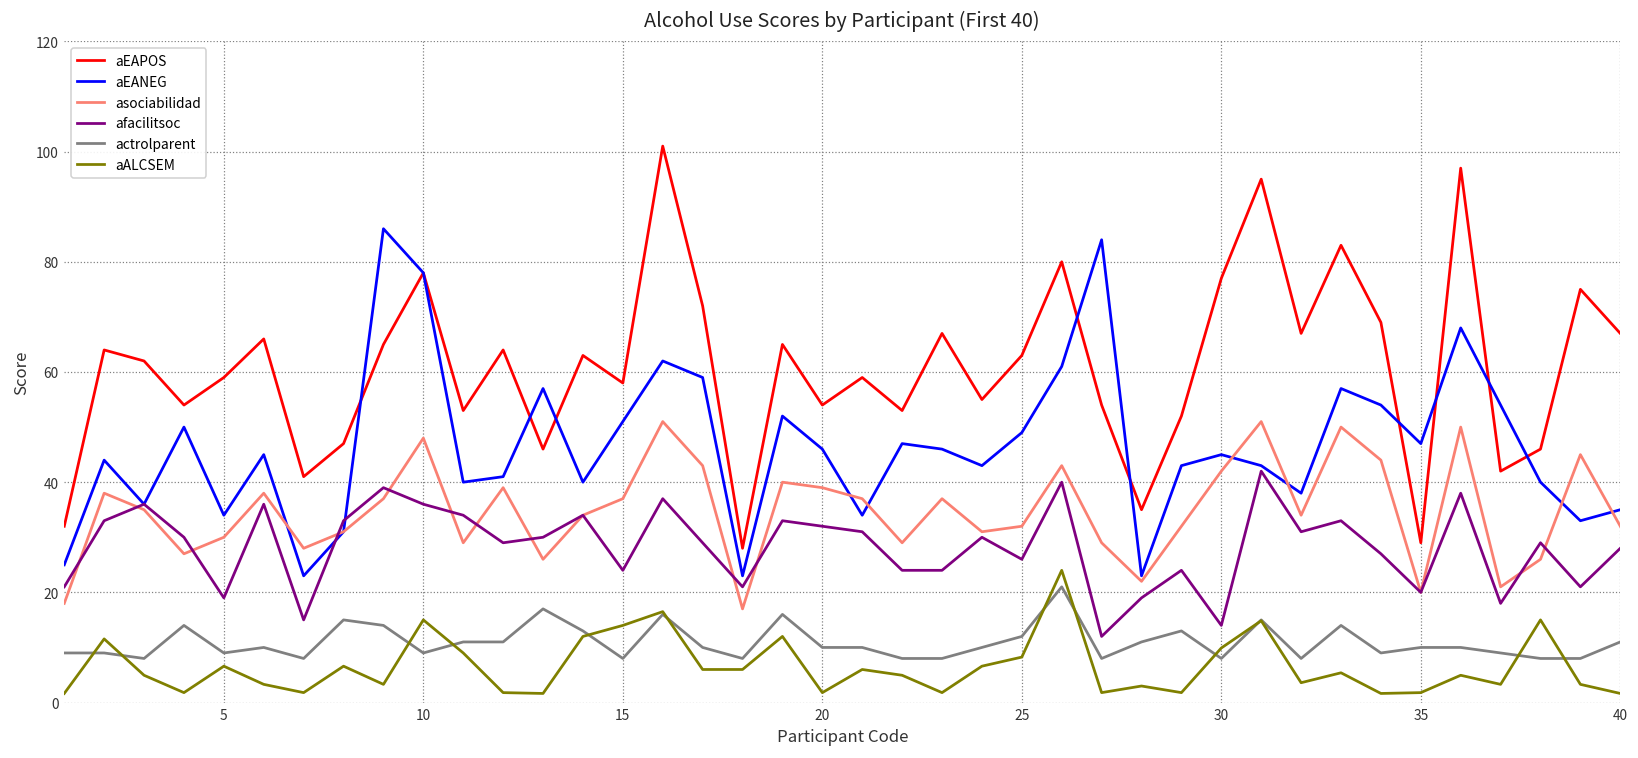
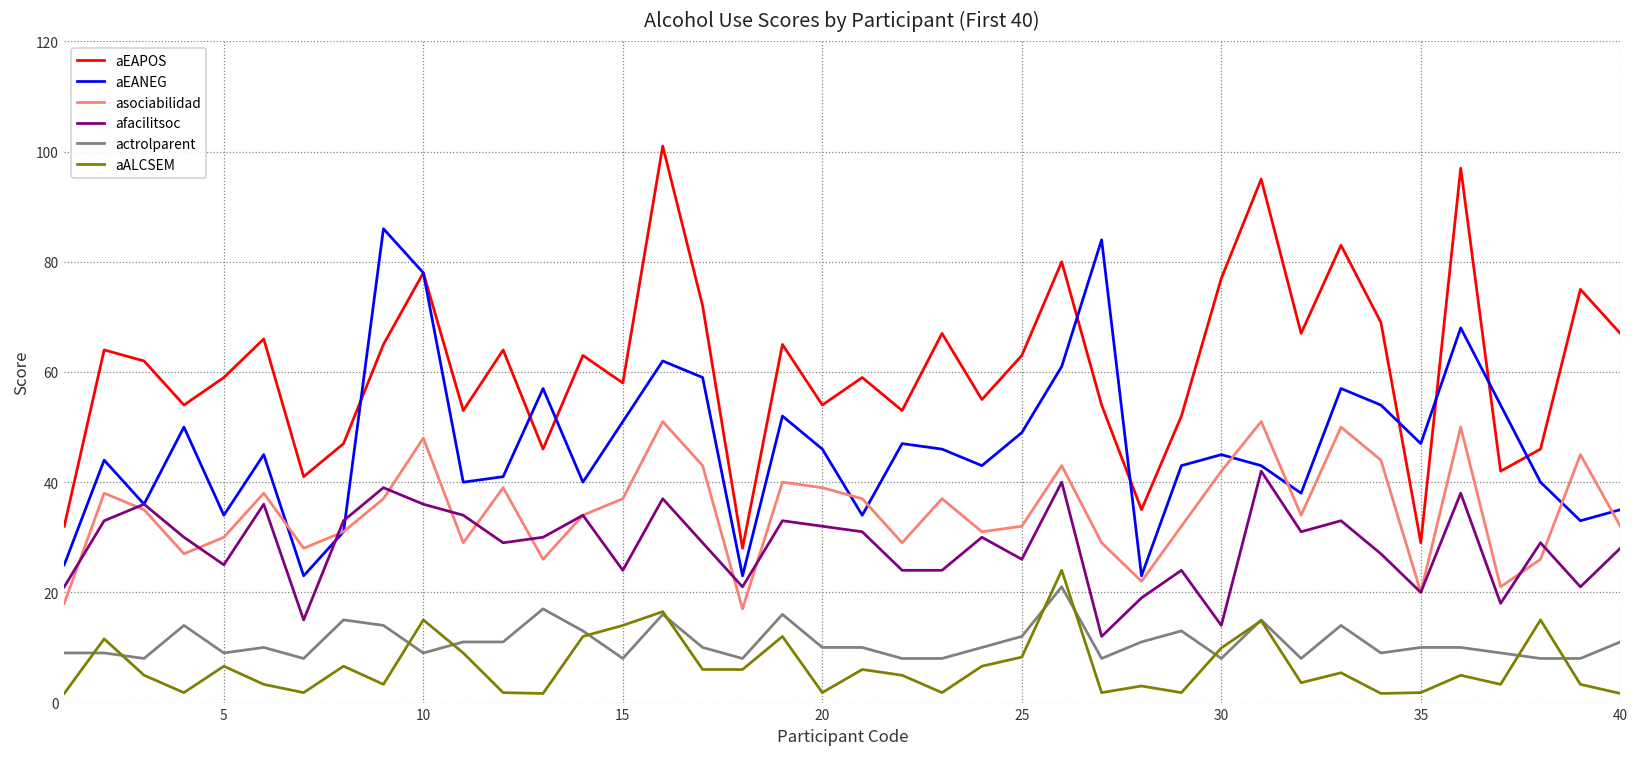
  {
    "aEAPOS": {
      "5": 59,
      "15": 58,
      "20": 54,
      "25": 63,
      "30": 77,
      "35": 29,
      "40": 67
    },
    "aEANEG": {
      "5": 34,
      "15": 51,
      "20": 46,
      "25": 49,
      "30": 45,
      "35": 47,
      "40": 35
    },
    "asociabilidad": {
      "5": 30,
      "10": 48,
      "15": 37,
      "20": 39,
      "25": 32,
      "30": 42,
      "40": 32
    },
    "afacilitsoc": {
-     "5": 19,
+     "5": 25,
      "10": 36,
      "15": 24,
      "20": 32,
      "25": 26,
      "30": 14,
      "40": 28
    },
    "actrolparent": {
      "5": 9,
      "10": 9,
      "15": 8,
      "20": 10,
      "25": 12,
      "30": 8,
      "35": 10,
      "40": 11
    },
    "aALCSEM": {
      "5": 7,
      "10": 15,
      "15": 14,
      "20": 2,
      "25": 8,
      "30": 10,
      "35": 2,
      "40": 2
    }
  }
